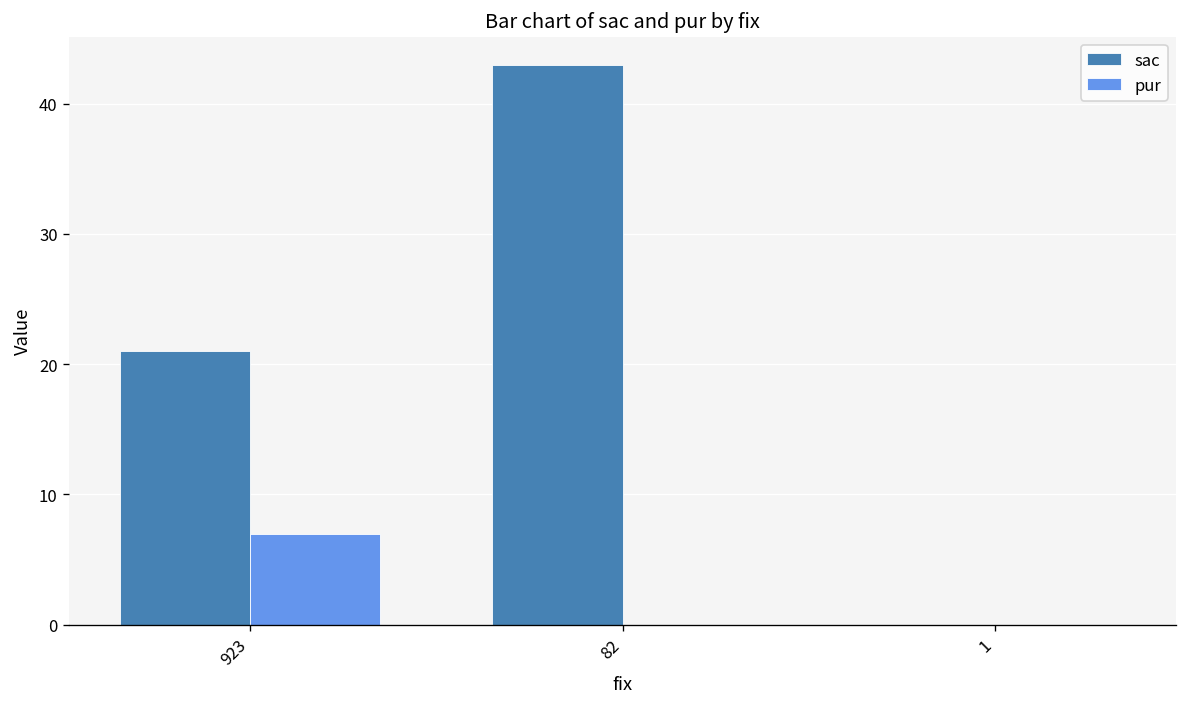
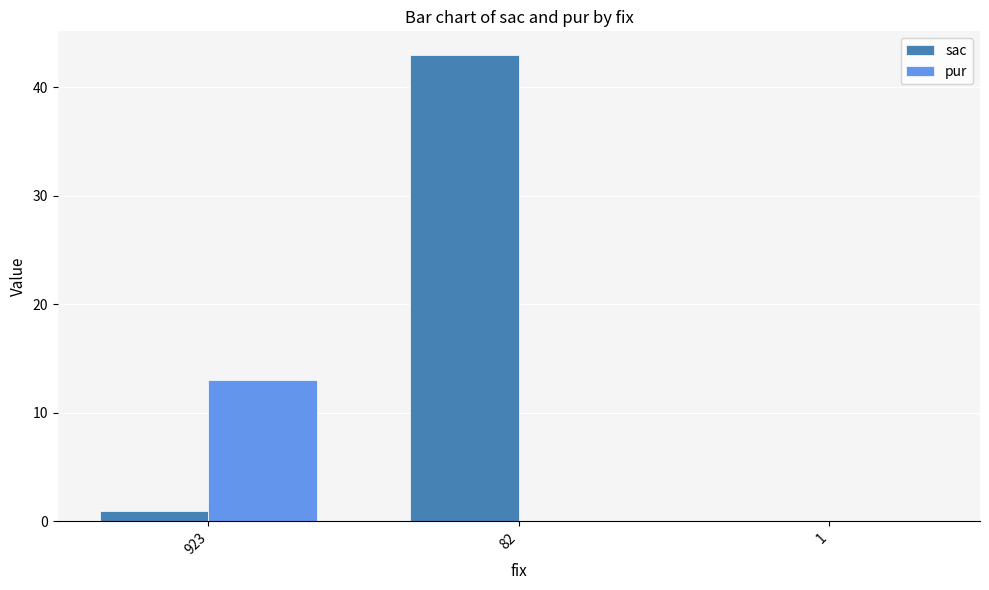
  {
    "sac": {
-     "923": 21,
+     "923": 1,
      "82": 43,
      "1": 0
    },
    "pur": {
-     "923": 7,
+     "923": 13,
      "82": 0,
      "1": 0
    }
  }
